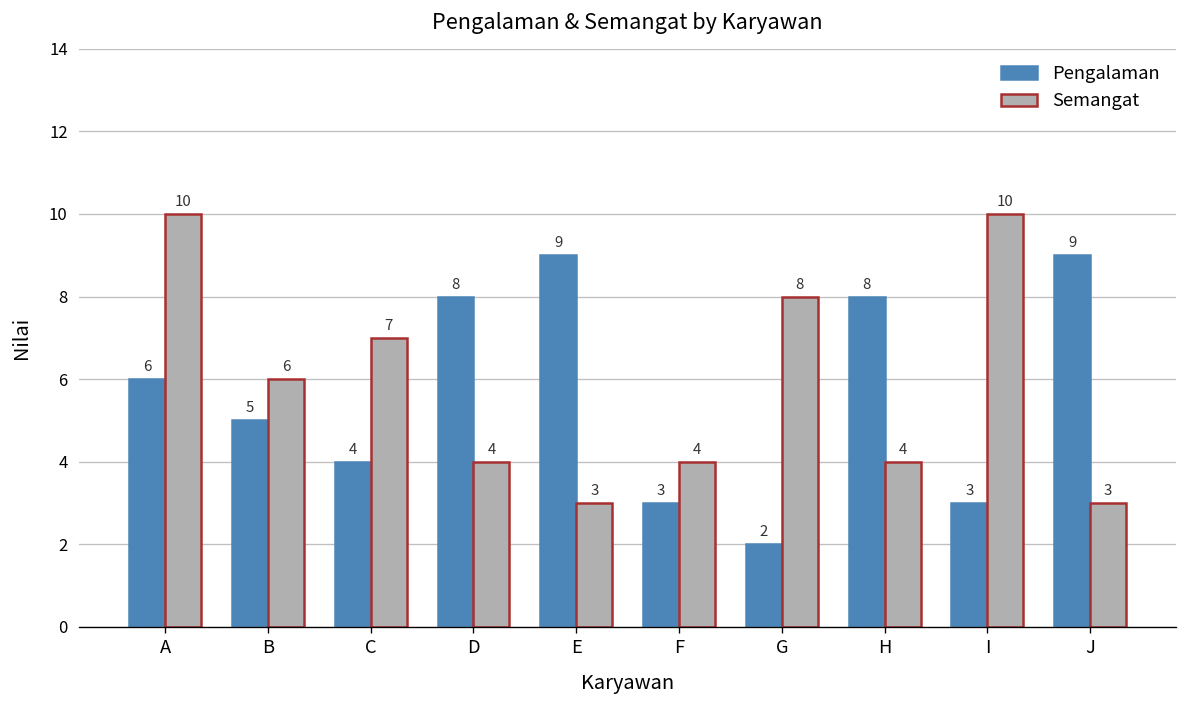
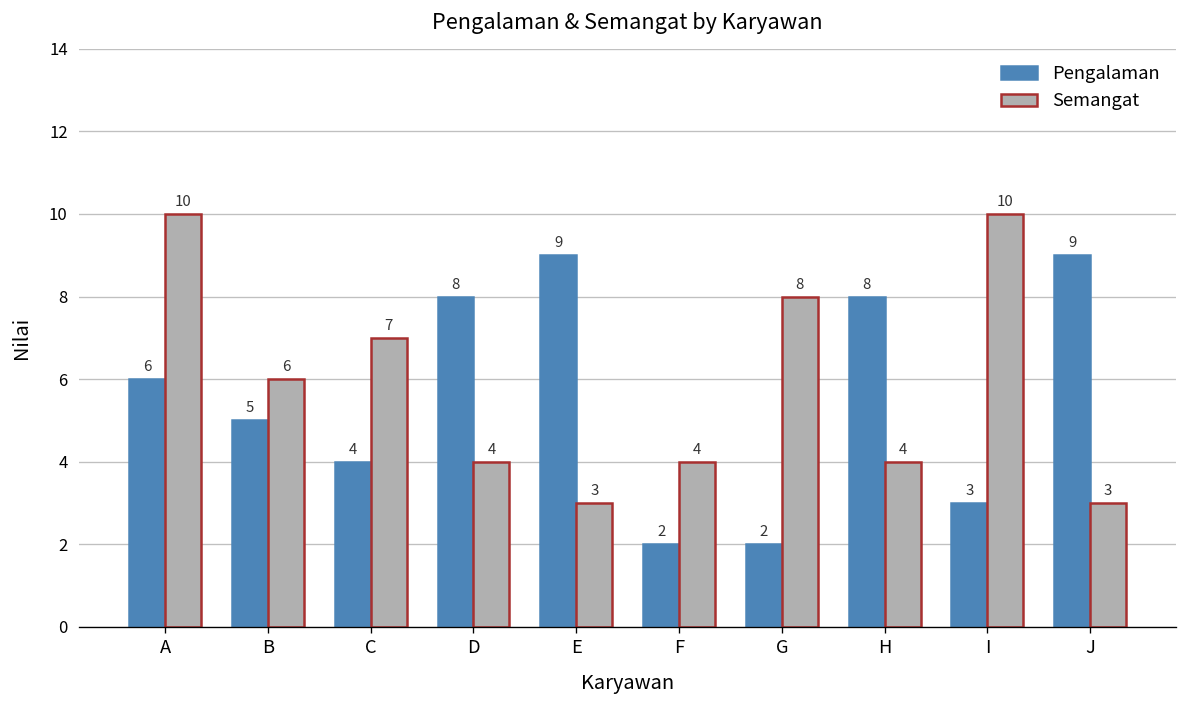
  {
    "Pengalaman": {
      "A": 6,
      "B": 5,
      "C": 4,
      "D": 8,
      "E": 9,
-     "F": 3,
+     "F": 2,
      "G": 2,
      "H": 8,
      "I": 3,
      "J": 9
    },
    "Semangat": {
      "A": 10,
      "B": 6,
      "C": 7,
      "D": 4,
      "E": 3,
      "F": 4,
      "G": 8,
      "H": 4,
      "I": 10,
      "J": 3
    }
  }
